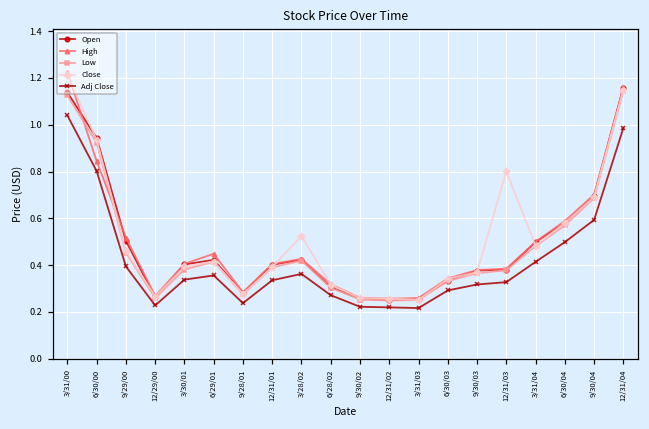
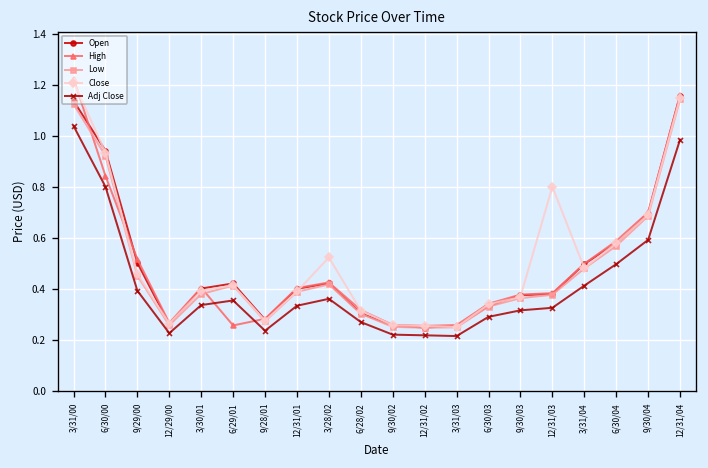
  {
    "High": {
      "6/30/00": 0.84,
      "9/29/00": 0.52,
-     "6/29/01": 0.45
+     "6/29/01": 0.26
    },
    "Low": {
      "6/30/00": 0.92,
      "3/30/01": 0.38
    },
    "Close": {
      "3/28/02": 0.52,
      "12/31/03": 0.80
    }
  }
